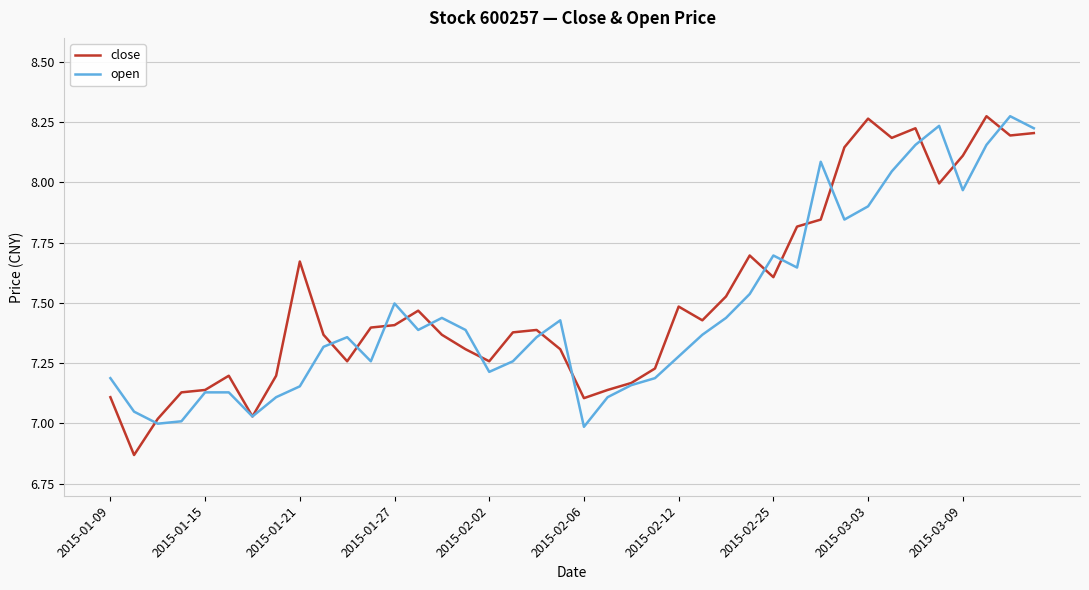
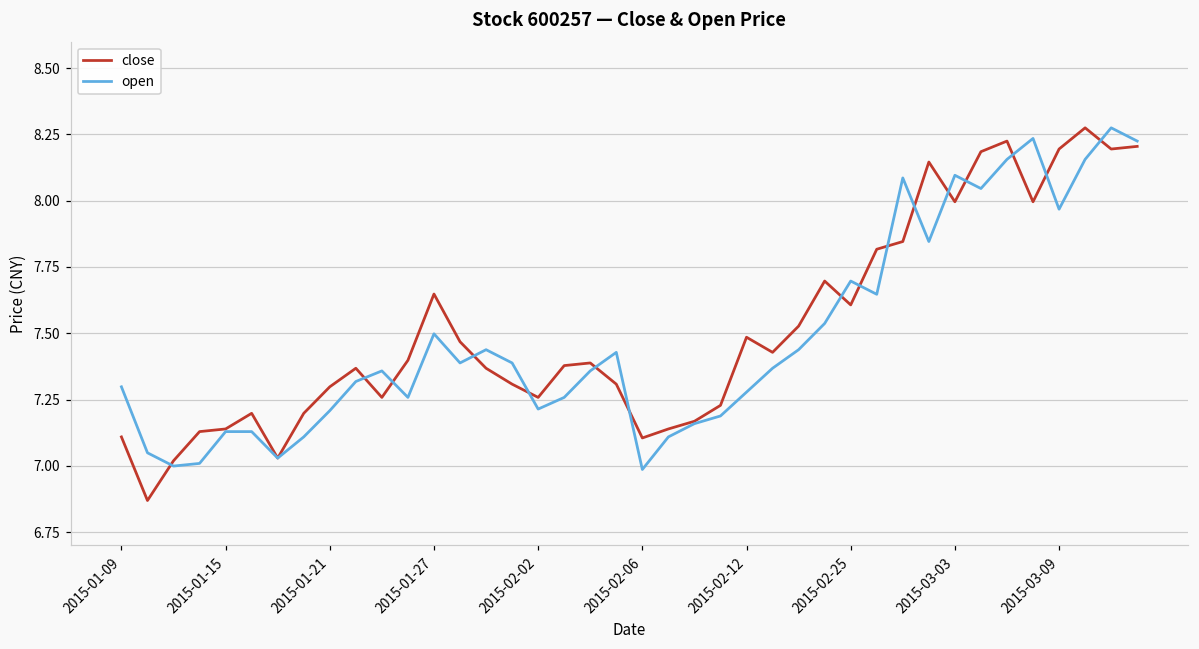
  {
    "close": {
      "2015-01-09": 7.11,
-     "2015-01-21": 7.67,
-     "2015-01-27": 7.41,
+     "2015-01-21": 7.30,
+     "2015-01-27": 7.65,
      "2015-02-02": 7.26,
      "2015-02-06": 7.11,
      "2015-02-12": 7.49,
      "2015-02-25": 7.61,
-     "2015-03-03": 8.27,
-     "2015-03-09": 8.11
+     "2015-03-03": 8.00,
+     "2015-03-09": 8.20
    },
    "open": {
-     "2015-01-09": 7.19,
-     "2015-01-21": 7.15,
+     "2015-01-09": 7.30,
+     "2015-01-21": 7.21,
      "2015-01-27": 7.50,
      "2015-02-02": 7.21,
      "2015-02-06": 6.99,
      "2015-02-12": 7.28,
      "2015-02-25": 7.70,
-     "2015-03-03": 7.90,
+     "2015-03-03": 8.10,
      "2015-03-09": 7.97
    }
  }
